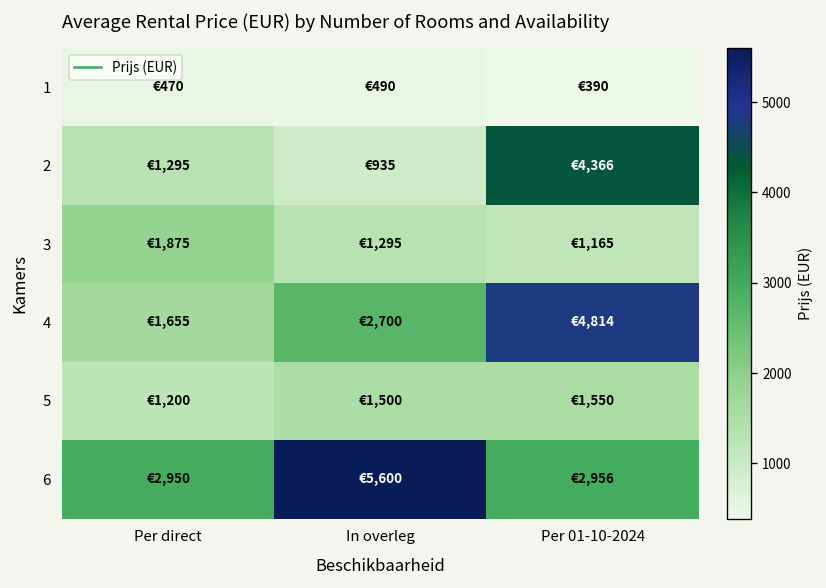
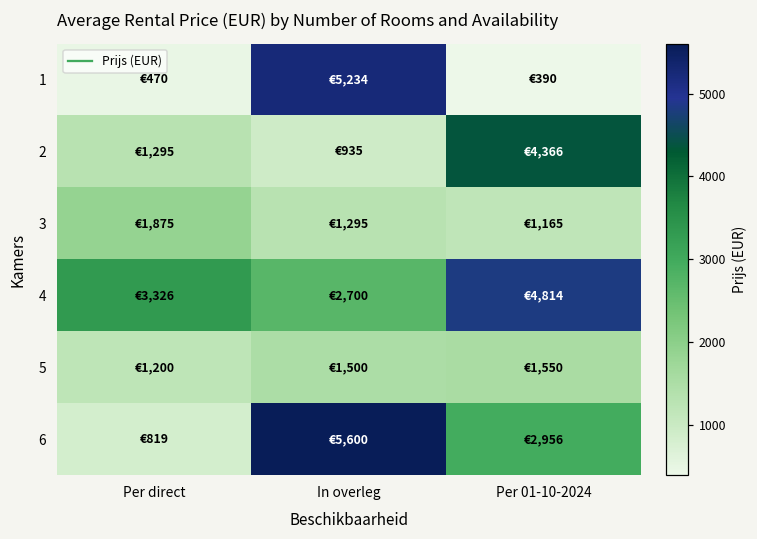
  {
    "1": {
      "Per direct": "€470",
-     "In overleg": "€490",
+     "In overleg": "€5,234",
      "Per 01-10-2024": "€390"
    },
    "2": {
      "Per direct": "€1,295",
      "In overleg": "€935",
      "Per 01-10-2024": "€4,366"
    },
    "3": {
      "Per direct": "€1,875",
      "In overleg": "€1,295",
      "Per 01-10-2024": "€1,165"
    },
    "4": {
-     "Per direct": "€1,655",
+     "Per direct": "€3,326",
      "In overleg": "€2,700",
      "Per 01-10-2024": "€4,814"
    },
    "5": {
      "Per direct": "€1,200",
      "In overleg": "€1,500",
      "Per 01-10-2024": "€1,550"
    },
    "6": {
-     "Per direct": "€2,950",
+     "Per direct": "€819",
      "In overleg": "€5,600",
      "Per 01-10-2024": "€2,956"
    }
  }
